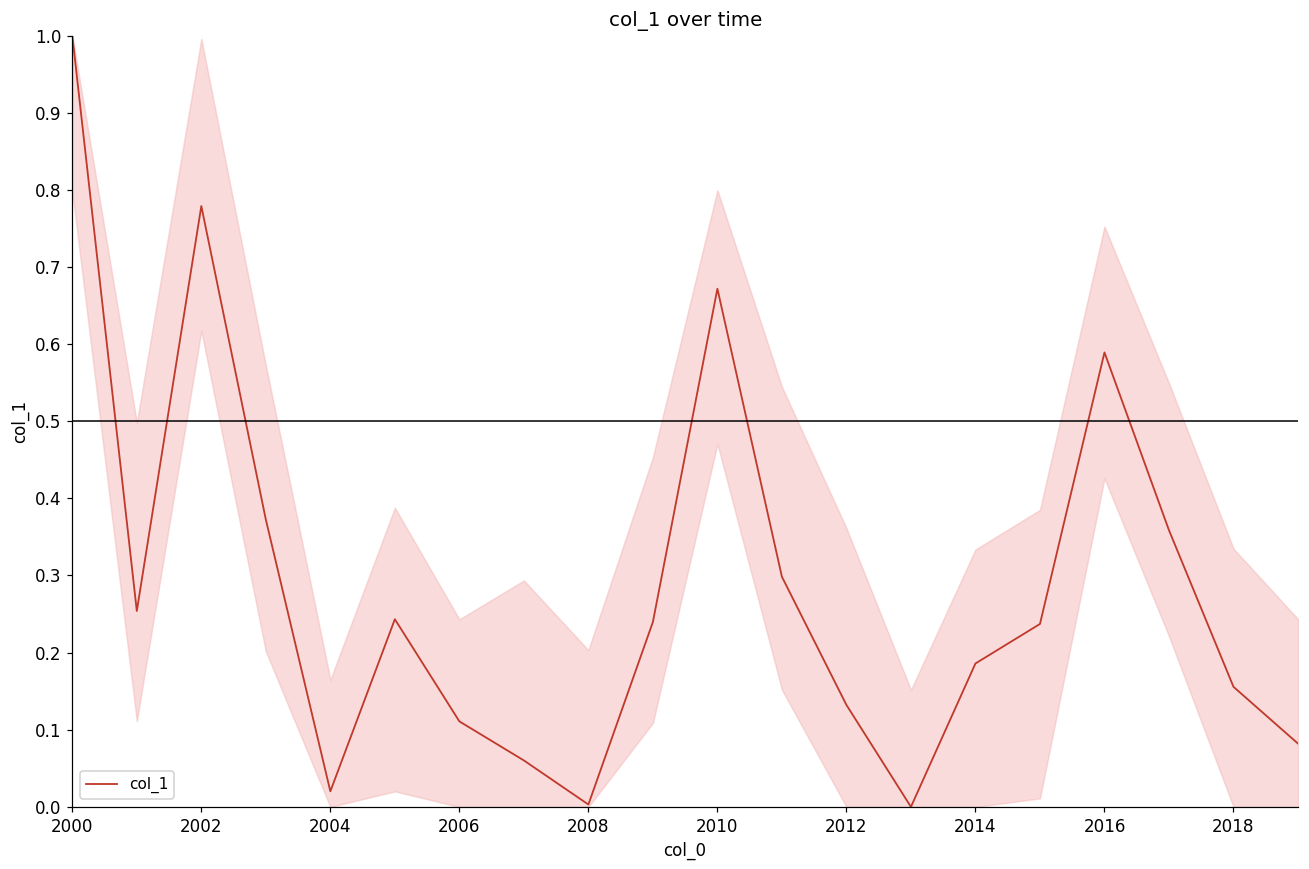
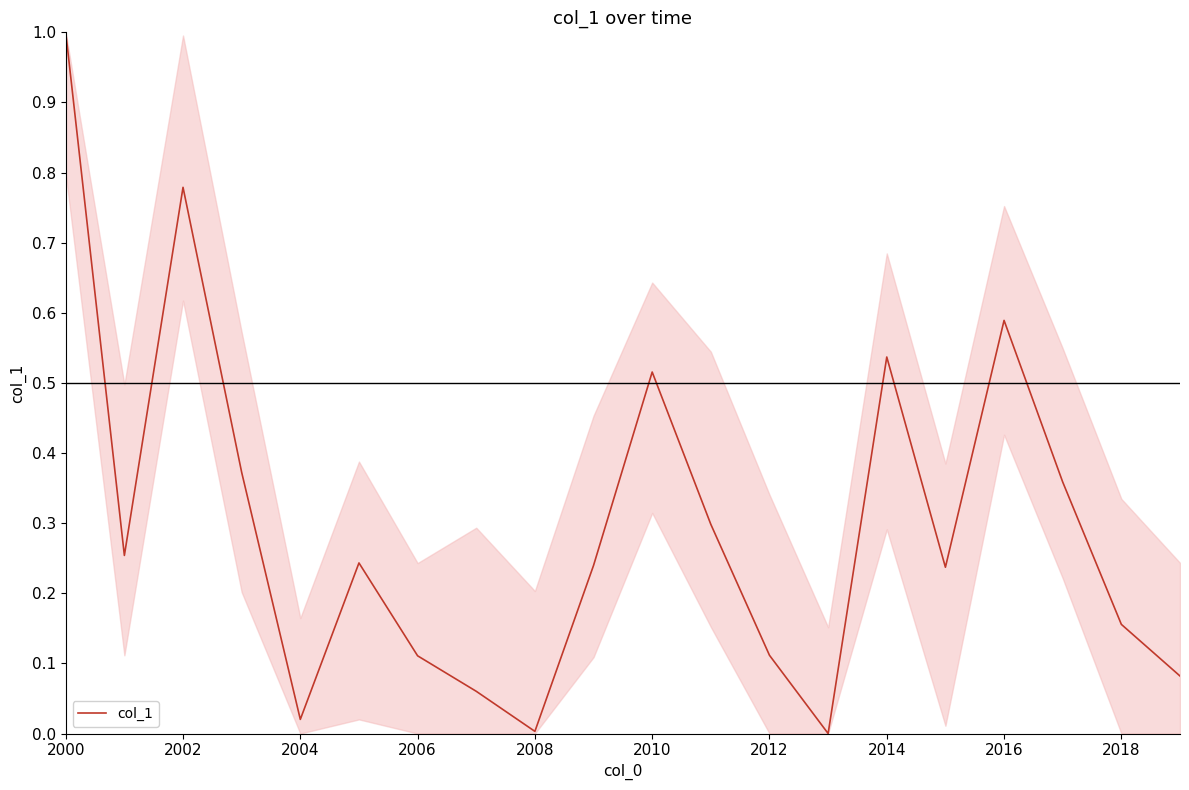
  {
    "col_1": {
      "2002": 0.78,
      "2004": 0.02,
      "2006": 0.11,
      "2008": 0.00,
-     "2010": 0.67,
-     "2012": 0.13,
-     "2014": 0.19,
+     "2010": 0.52,
+     "2012": 0.11,
+     "2014": 0.54,
      "2016": 0.59,
      "2018": 0.16
    }
  }
